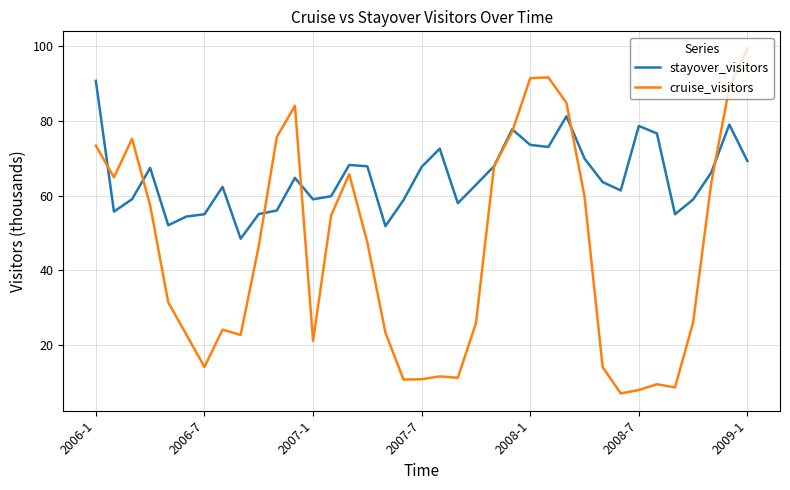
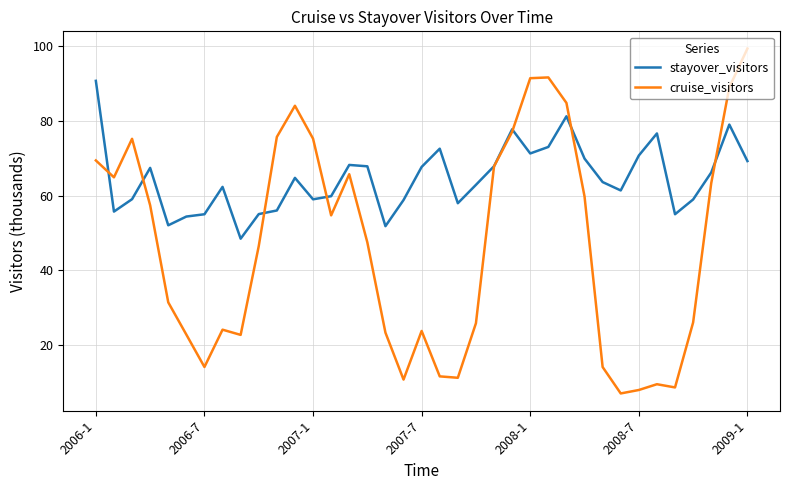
  {
    "stayover_visitors": {
      "2006-1": 91,
      "2006-7": 55,
      "2007-1": 59,
      "2007-7": 68,
-     "2008-1": 74,
-     "2008-7": 79,
+     "2008-1": 71,
+     "2008-7": 71,
      "2009-1": 69
    },
    "cruise_visitors": {
-     "2006-1": 73,
+     "2006-1": 69,
      "2006-7": 14,
-     "2007-1": 21,
-     "2007-7": 11,
+     "2007-1": 75,
+     "2007-7": 24,
      "2008-1": 91,
      "2008-7": 8
    }
  }
